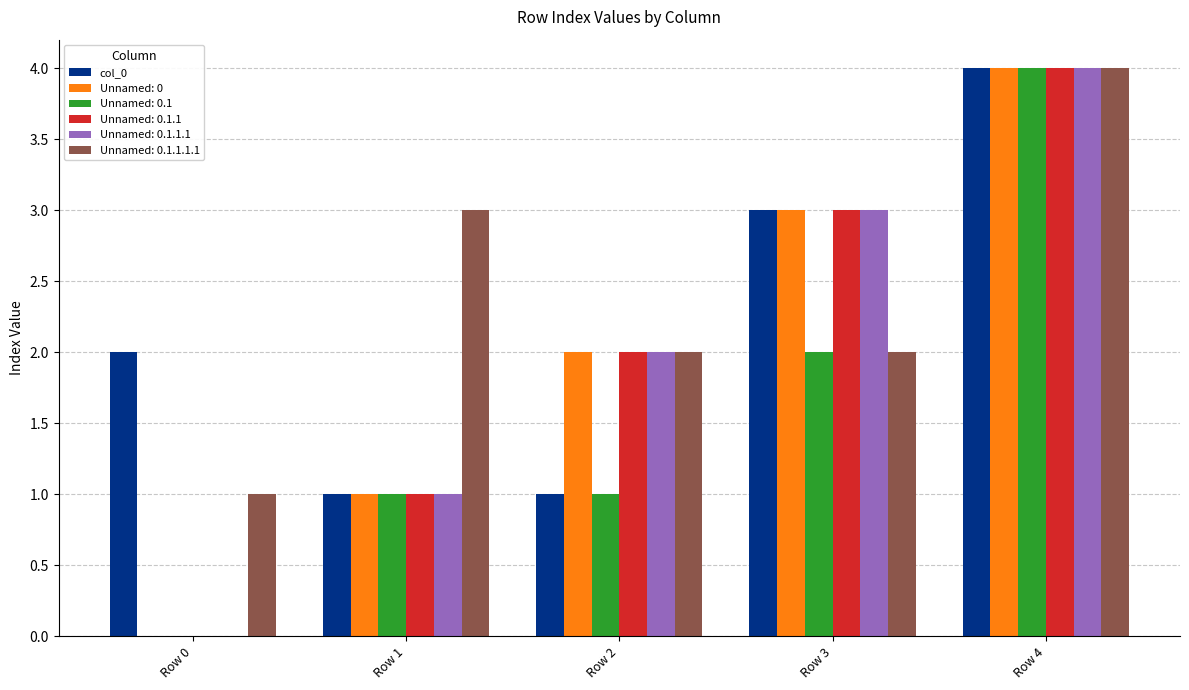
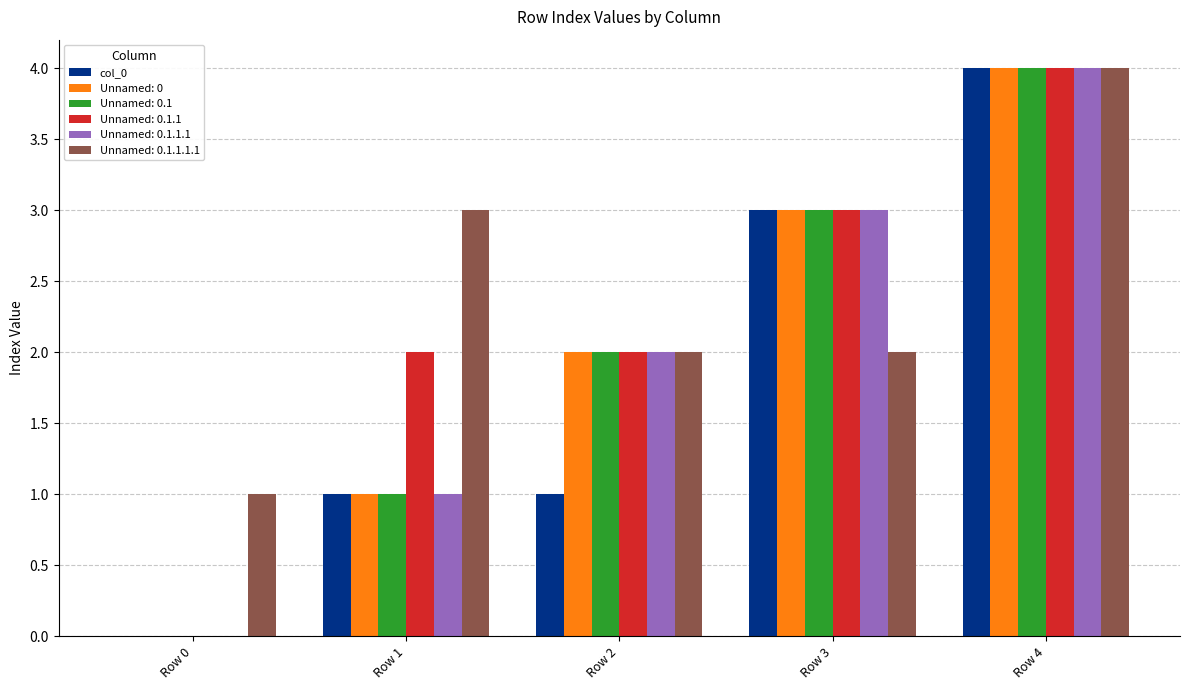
  {
    "col_0": {
-     "Row 0": 2,
+     "Row 0": 0,
      "Row 1": 1,
      "Row 2": 1,
      "Row 3": 3,
      "Row 4": 4
    },
    "Unnamed: 0": {
      "Row 0": 0,
      "Row 1": 1,
      "Row 2": 2,
      "Row 3": 3,
      "Row 4": 4
    },
    "Unnamed: 0.1": {
      "Row 0": 0,
      "Row 1": 1,
-     "Row 2": 1,
-     "Row 3": 2,
+     "Row 2": 2,
+     "Row 3": 3,
      "Row 4": 4
    },
    "Unnamed: 0.1.1": {
      "Row 0": 0,
-     "Row 1": 1,
+     "Row 1": 2,
      "Row 2": 2,
      "Row 3": 3,
      "Row 4": 4
    },
    "Unnamed: 0.1.1.1": {
      "Row 0": 0,
      "Row 1": 1,
      "Row 2": 2,
      "Row 3": 3,
      "Row 4": 4
    },
    "Unnamed: 0.1.1.1.1": {
      "Row 0": 1,
      "Row 1": 3,
      "Row 2": 2,
      "Row 3": 2,
      "Row 4": 4
    }
  }
